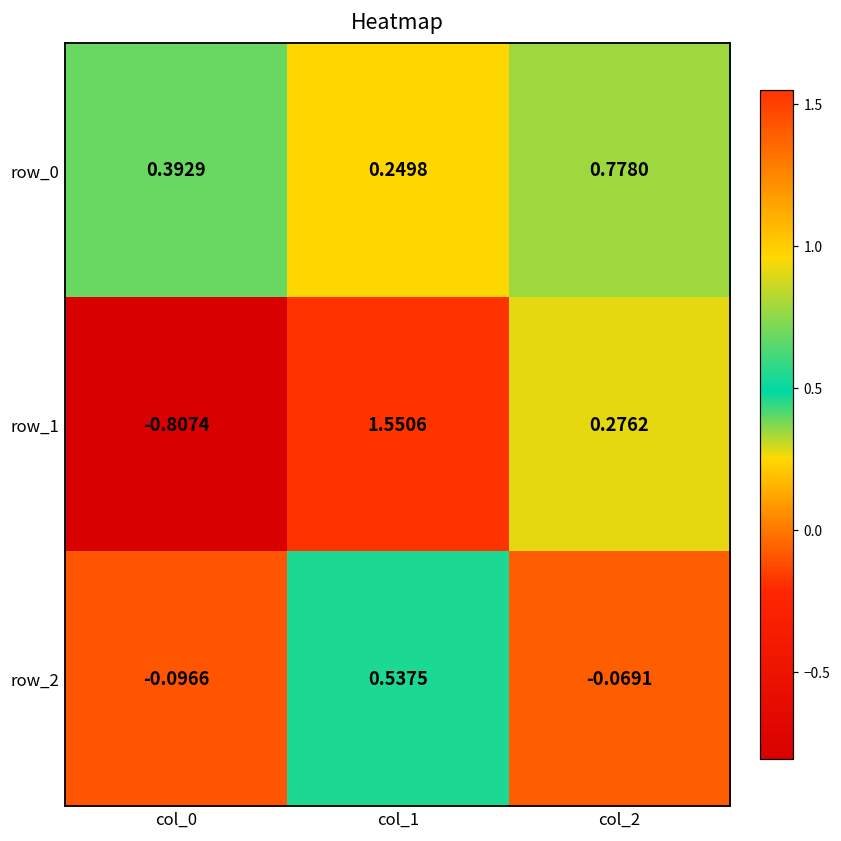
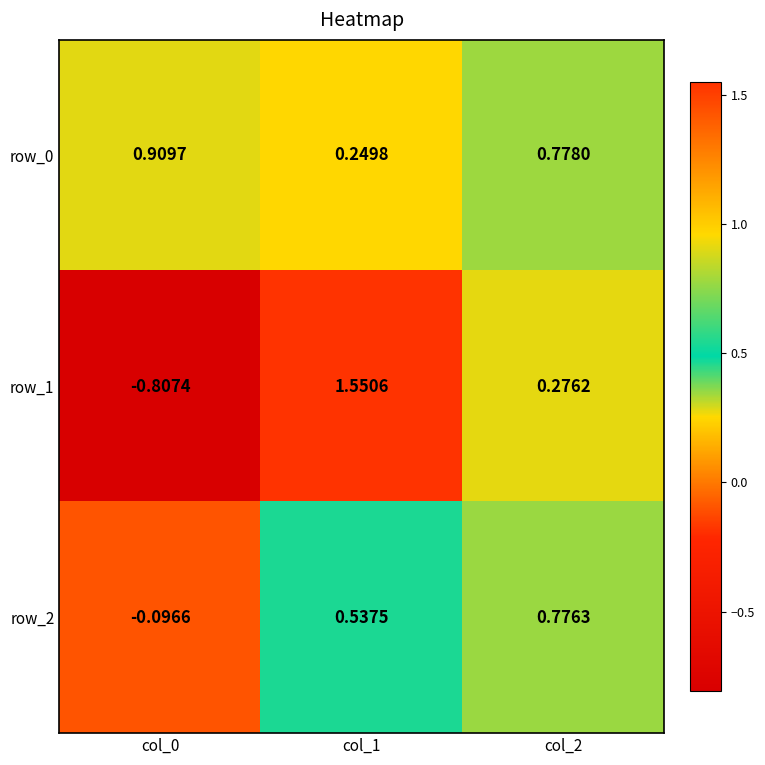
  {
    "row_0": {
-     "col_0": 0.3929,
+     "col_0": 0.9097,
      "col_1": 0.2498,
      "col_2": 0.7780
    },
    "row_1": {
      "col_0": -0.8074,
      "col_1": 1.5506,
      "col_2": 0.2762
    },
    "row_2": {
      "col_0": -0.0966,
      "col_1": 0.5375,
-     "col_2": -0.0691
+     "col_2": 0.7763
    }
  }
